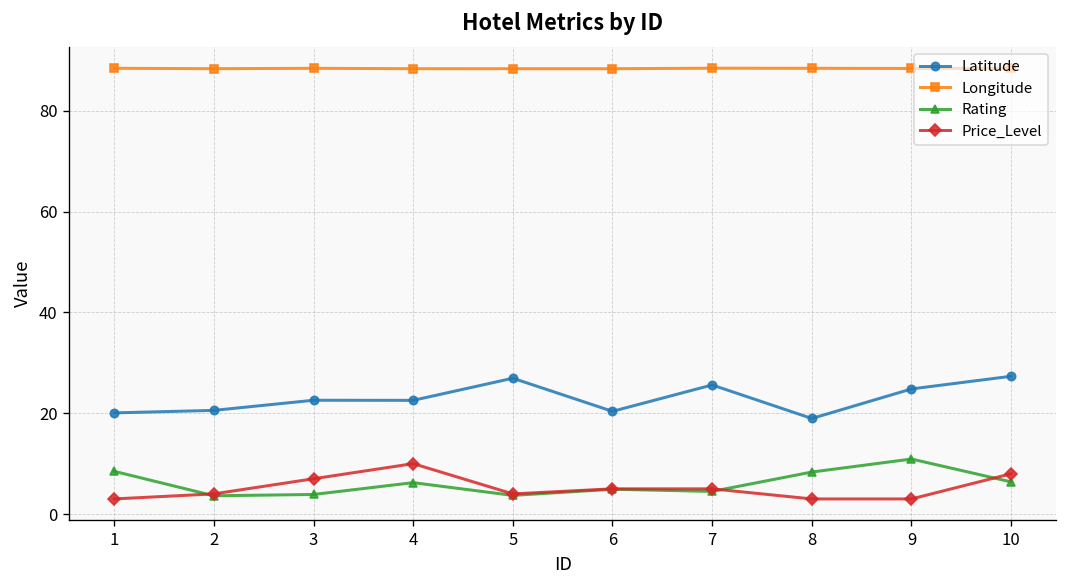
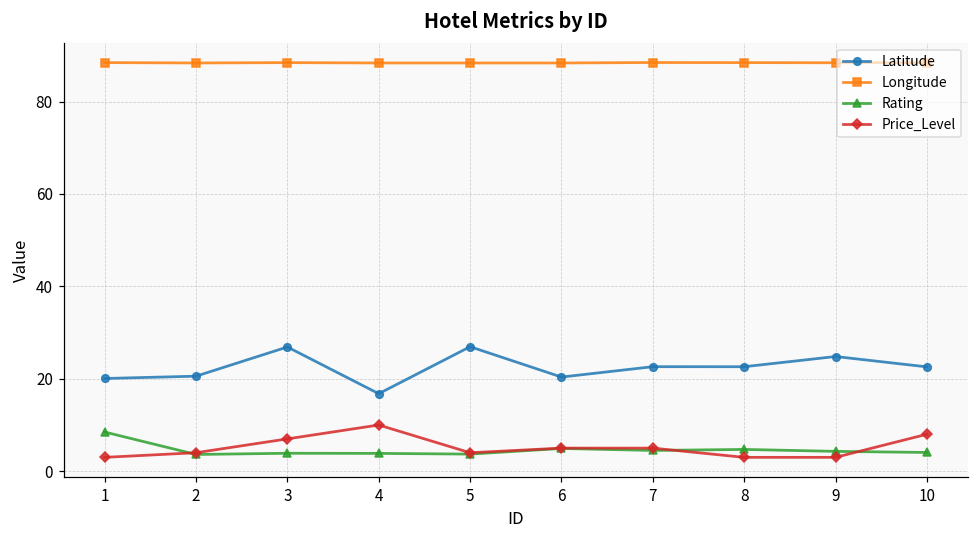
  {
    "Latitude": {
      "1": 20,
      "2": 21,
-     "3": 23,
-     "4": 23,
+     "3": 27,
+     "4": 17,
      "5": 27,
      "6": 20,
-     "7": 26,
-     "8": 19,
+     "7": 23,
+     "8": 23,
      "9": 25,
-     "10": 27
+     "10": 23
    },
    "Longitude": {
      "1": 88,
      "2": 88,
      "3": 88,
      "4": 88,
      "5": 88,
      "6": 88,
      "7": 88,
      "8": 88,
      "9": 88
    },
    "Rating": {
      "1": 8,
      "3": 4,
-     "4": 6,
-     "8": 8,
-     "9": 11,
-     "10": 6
+     "4": 4,
+     "8": 5,
+     "9": 4,
+     "10": 4
    },
    "Price_Level": {
      "1": 3,
      "3": 7,
      "4": 10,
      "8": 3,
      "9": 3,
      "10": 8
    }
  }
